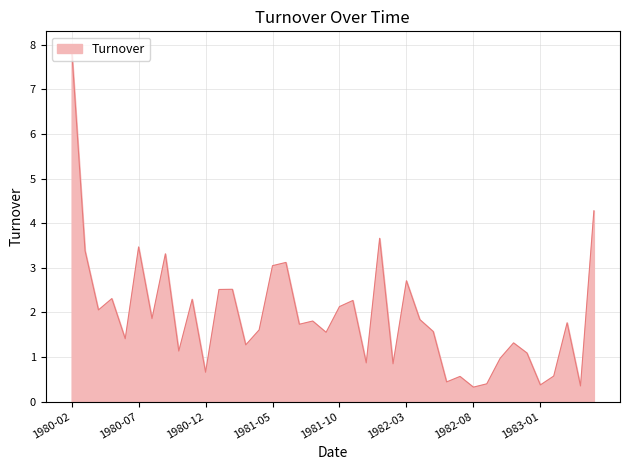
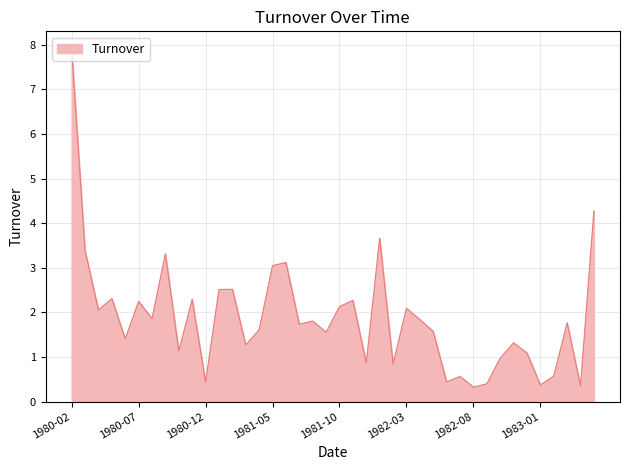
  {
-   "1980-07": 3.5,
-   "1980-12": 0.7,
+   "1980-07": 2.2,
+   "1980-12": 0.4,
    "1981-05": 3.0,
    "1981-10": 2.1,
-   "1982-03": 2.7,
+   "1982-03": 2.1,
    "1982-08": 0.3,
    "1983-01": 0.4
  }
